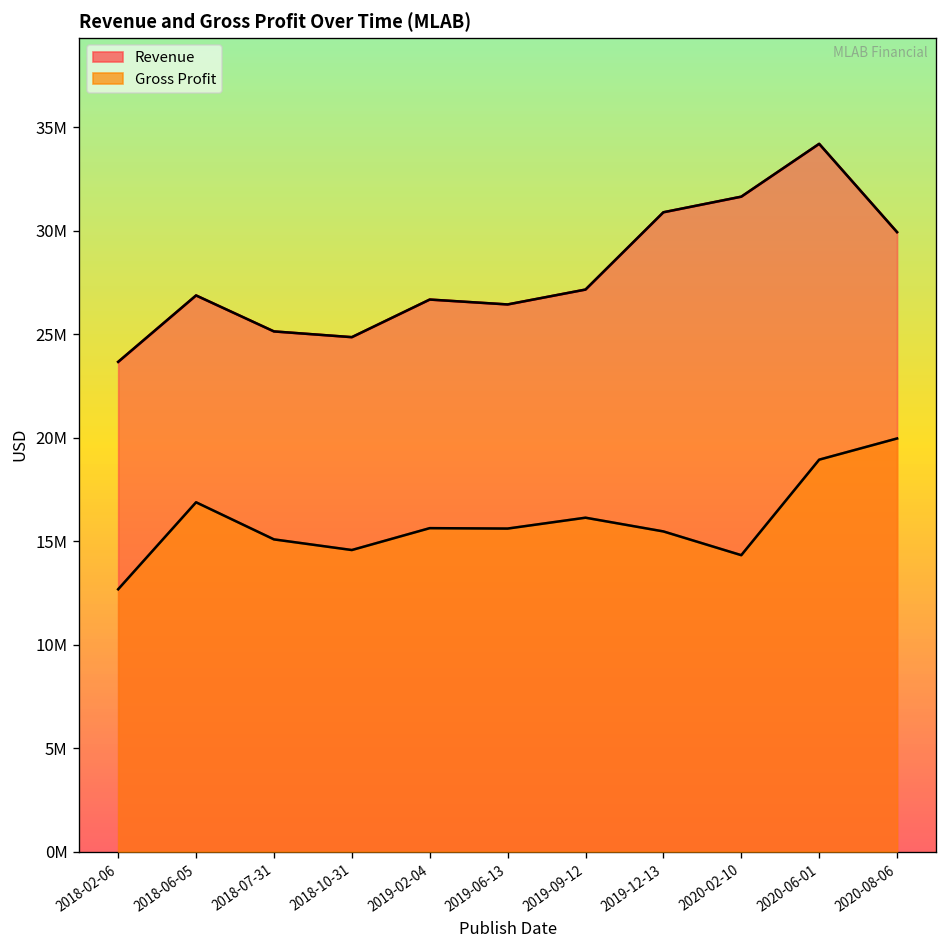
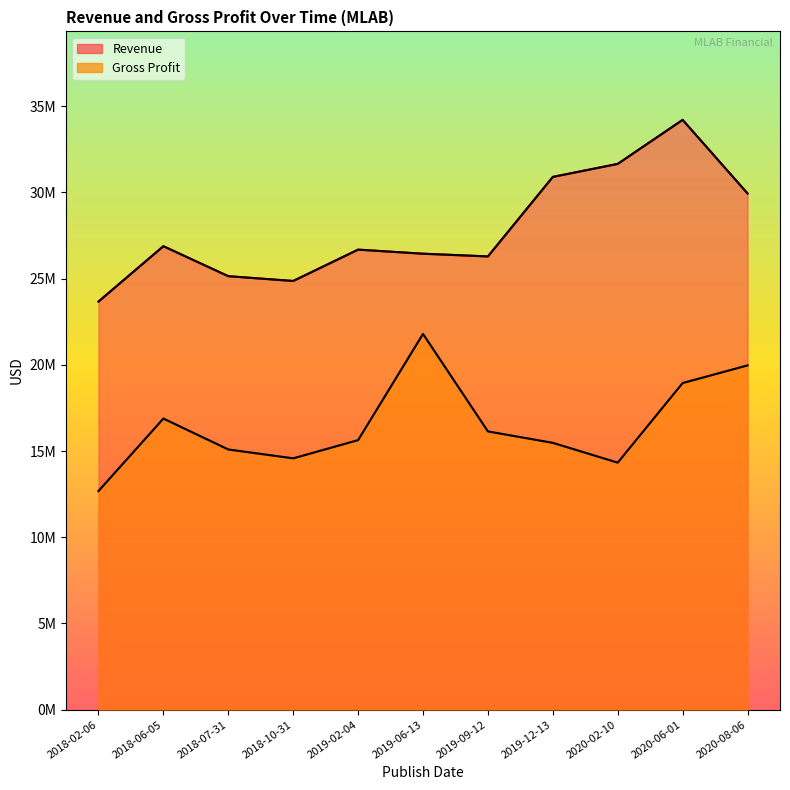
  {
    "Revenue": {
      "2018-02-06": 23700000,
      "2018-06-05": 26900000,
      "2018-07-31": 25100000,
      "2018-10-31": 24900000,
      "2019-02-04": 26700000,
      "2019-06-13": 26400000,
-     "2019-09-12": 27200000,
+     "2019-09-12": 26300000,
      "2019-12-13": 30900000,
      "2020-02-10": 31700000,
      "2020-06-01": 34200000,
      "2020-08-06": 29900000
    },
    "Gross Profit": {
      "2018-02-06": 12700000,
      "2018-06-05": 16900000,
      "2018-07-31": 15100000,
      "2018-10-31": 14600000,
      "2019-02-04": 15600000,
-     "2019-06-13": 15600000,
+     "2019-06-13": 21800000,
      "2019-09-12": 16100000,
      "2019-12-13": 15500000,
      "2020-02-10": 14300000,
      "2020-06-01": 18900000,
      "2020-08-06": 20000000
    }
  }
